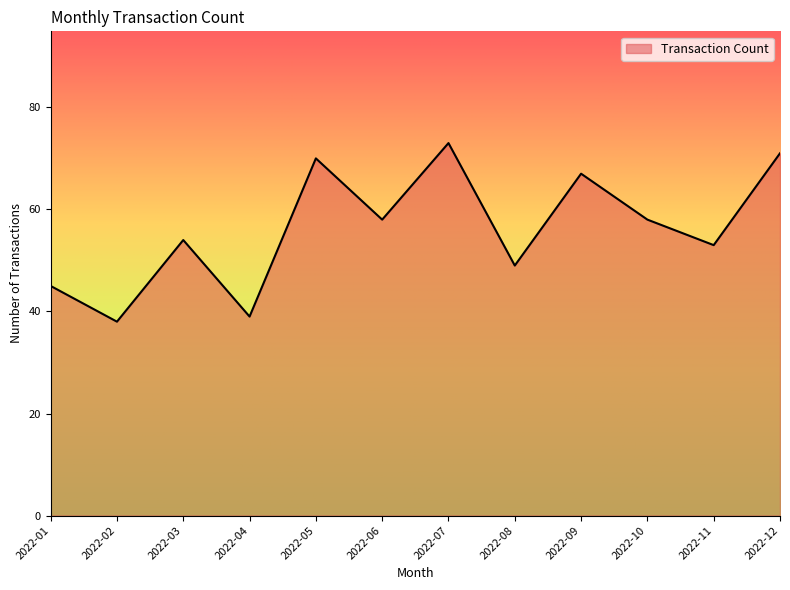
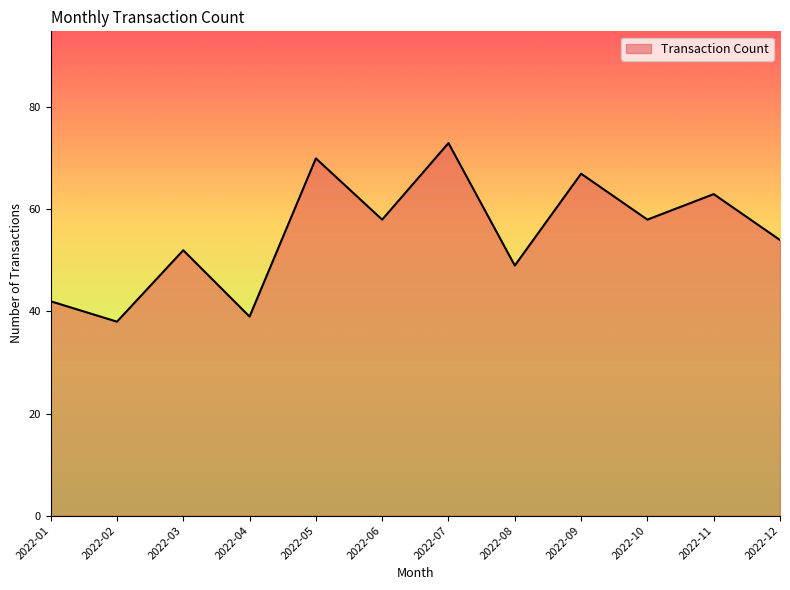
  {
-   "2022-01": 45,
+   "2022-01": 42,
    "2022-02": 38,
-   "2022-03": 54,
+   "2022-03": 52,
    "2022-04": 39,
    "2022-05": 70,
    "2022-06": 58,
    "2022-07": 73,
    "2022-08": 49,
    "2022-09": 67,
    "2022-10": 58,
-   "2022-11": 53,
-   "2022-12": 71
+   "2022-11": 63,
+   "2022-12": 54
  }
